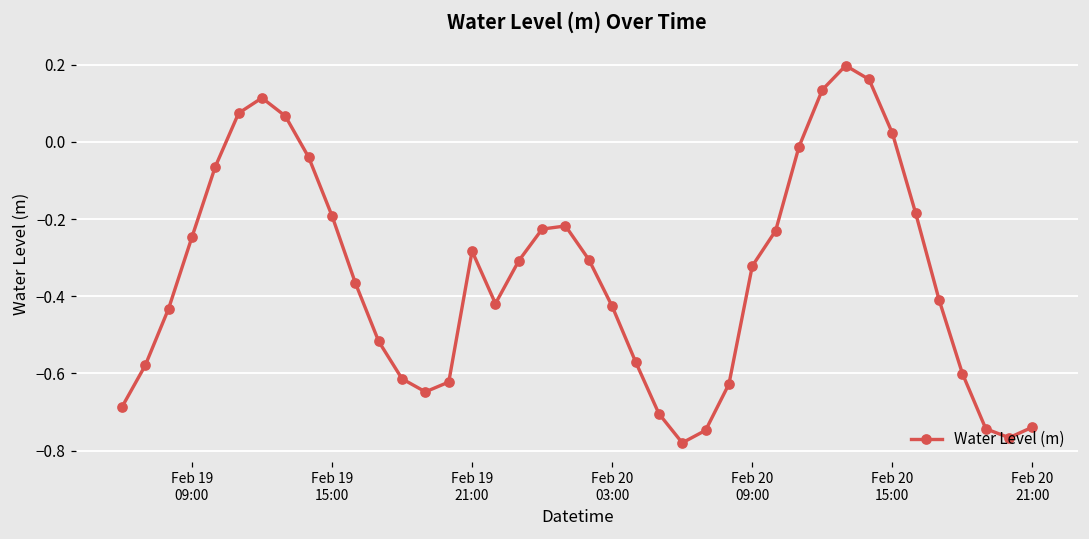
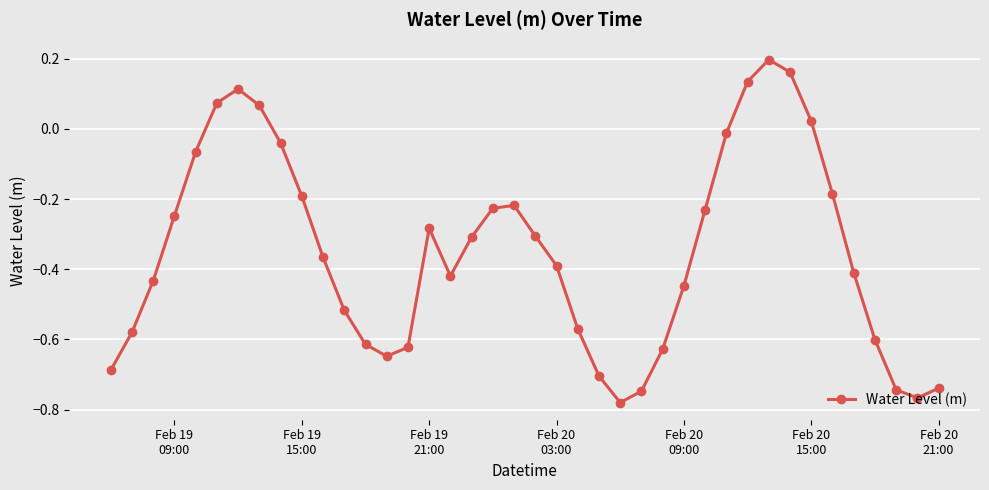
  {
    "Feb 19 09:00": -0.25,
    "Feb 19 15:00": -0.19,
    "Feb 19 21:00": -0.28,
-   "Feb 20 03:00": -0.43,
-   "Feb 20 09:00": -0.32,
+   "Feb 20 03:00": -0.39,
+   "Feb 20 09:00": -0.45,
    "Feb 20 15:00": 0.02,
    "Feb 20 21:00": -0.74
  }
